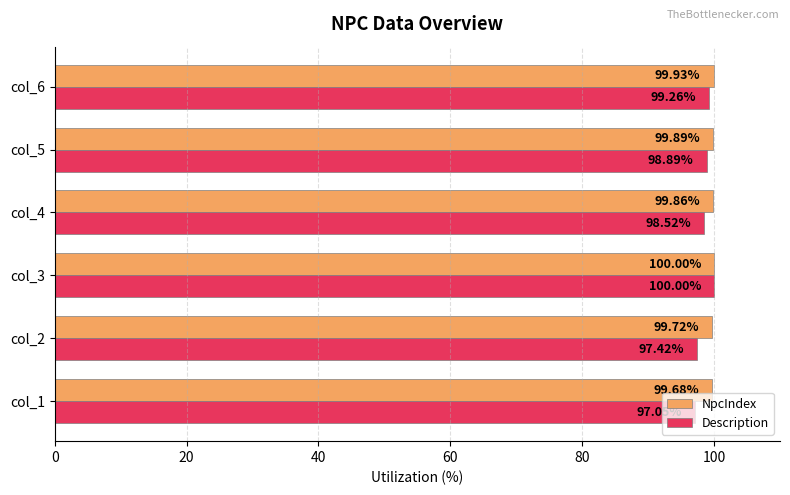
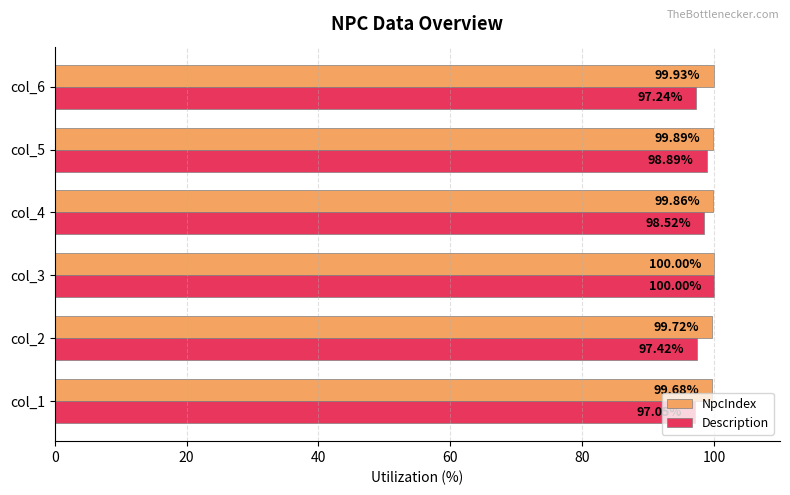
  {
    "NpcIndex": {
      "col_6": "99.93%",
      "col_5": "99.89%",
      "col_4": "99.86%",
      "col_3": "100.00%",
      "col_2": "99.72%"
    },
    "Description": {
-     "col_6": "99.26%",
+     "col_6": "97.24%",
      "col_5": "98.89%",
      "col_4": "98.52%",
      "col_3": "100.00%",
      "col_2": "97.42%"
    }
  }
